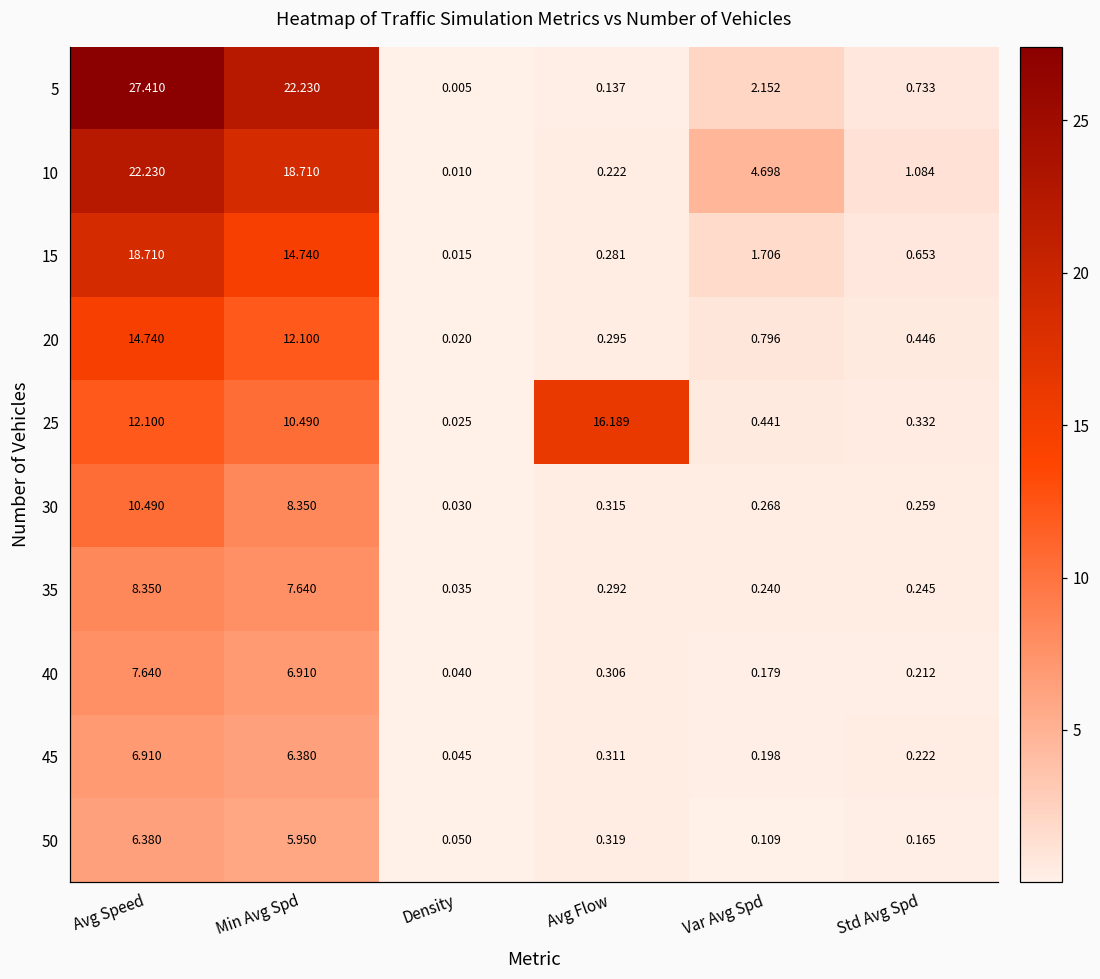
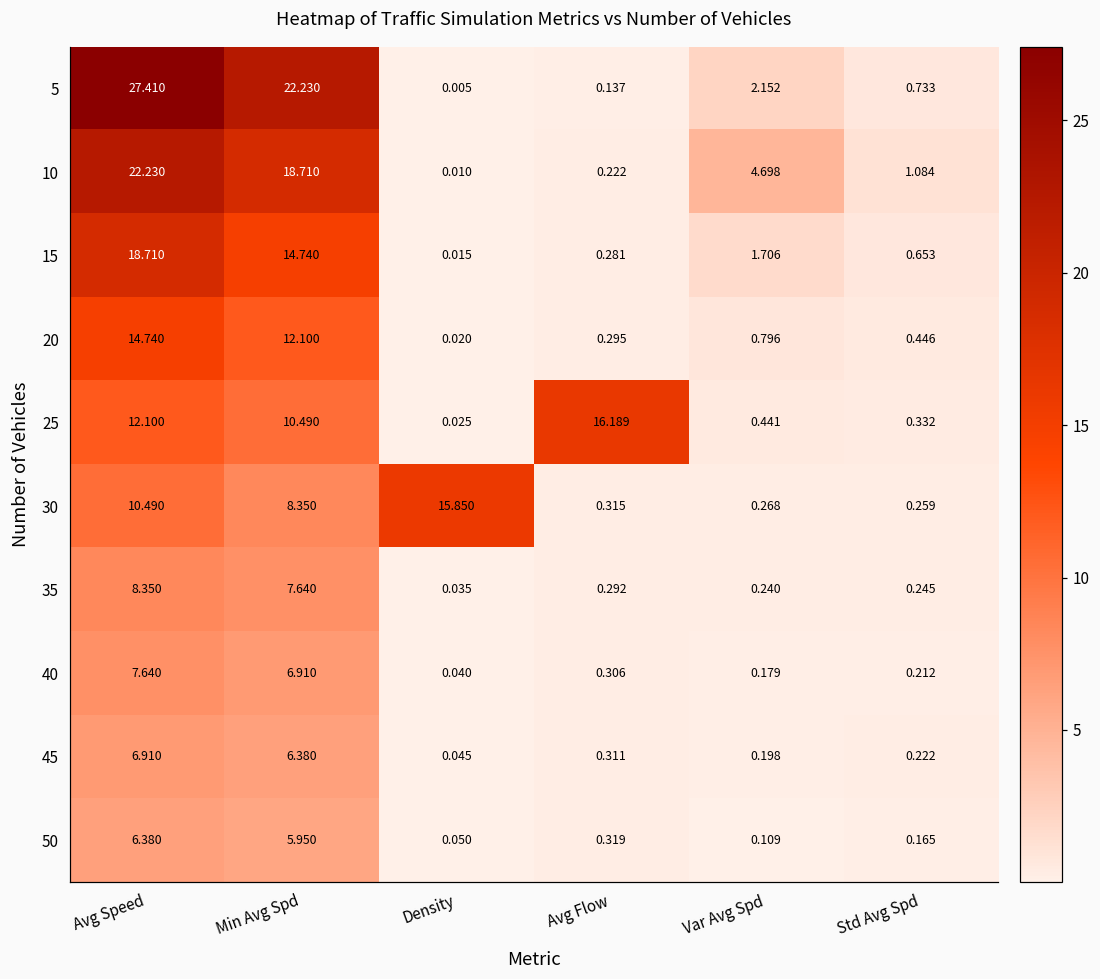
  {
    "5": {
      "Avg Speed": 27.410,
      "Min Avg Spd": 22.230,
      "Density": 0.005,
      "Avg Flow": 0.137,
      "Var Avg Spd": 2.152,
      "Std Avg Spd": 0.733
    },
    "10": {
      "Avg Speed": 22.230,
      "Min Avg Spd": 18.710,
      "Density": 0.010,
      "Avg Flow": 0.222,
      "Var Avg Spd": 4.698,
      "Std Avg Spd": 1.084
    },
    "15": {
      "Avg Speed": 18.710,
      "Min Avg Spd": 14.740,
      "Density": 0.015,
      "Avg Flow": 0.281,
      "Var Avg Spd": 1.706,
      "Std Avg Spd": 0.653
    },
    "20": {
      "Avg Speed": 14.740,
      "Min Avg Spd": 12.100,
      "Density": 0.020,
      "Avg Flow": 0.295,
      "Var Avg Spd": 0.796,
      "Std Avg Spd": 0.446
    },
    "25": {
      "Avg Speed": 12.100,
      "Min Avg Spd": 10.490,
      "Density": 0.025,
      "Avg Flow": 16.189,
      "Var Avg Spd": 0.441,
      "Std Avg Spd": 0.332
    },
    "30": {
      "Avg Speed": 10.490,
      "Min Avg Spd": 8.350,
-     "Density": 0.030,
+     "Density": 15.850,
      "Avg Flow": 0.315,
      "Var Avg Spd": 0.268,
      "Std Avg Spd": 0.259
    },
    "35": {
      "Avg Speed": 8.350,
      "Min Avg Spd": 7.640,
      "Density": 0.035,
      "Avg Flow": 0.292,
      "Var Avg Spd": 0.240,
      "Std Avg Spd": 0.245
    },
    "40": {
      "Avg Speed": 7.640,
      "Min Avg Spd": 6.910,
      "Density": 0.040,
      "Avg Flow": 0.306,
      "Var Avg Spd": 0.179,
      "Std Avg Spd": 0.212
    },
    "45": {
      "Avg Speed": 6.910,
      "Min Avg Spd": 6.380,
      "Density": 0.045,
      "Avg Flow": 0.311,
      "Var Avg Spd": 0.198,
      "Std Avg Spd": 0.222
    },
    "50": {
      "Avg Speed": 6.380,
      "Min Avg Spd": 5.950,
      "Density": 0.050,
      "Avg Flow": 0.319,
      "Var Avg Spd": 0.109,
      "Std Avg Spd": 0.165
    }
  }
